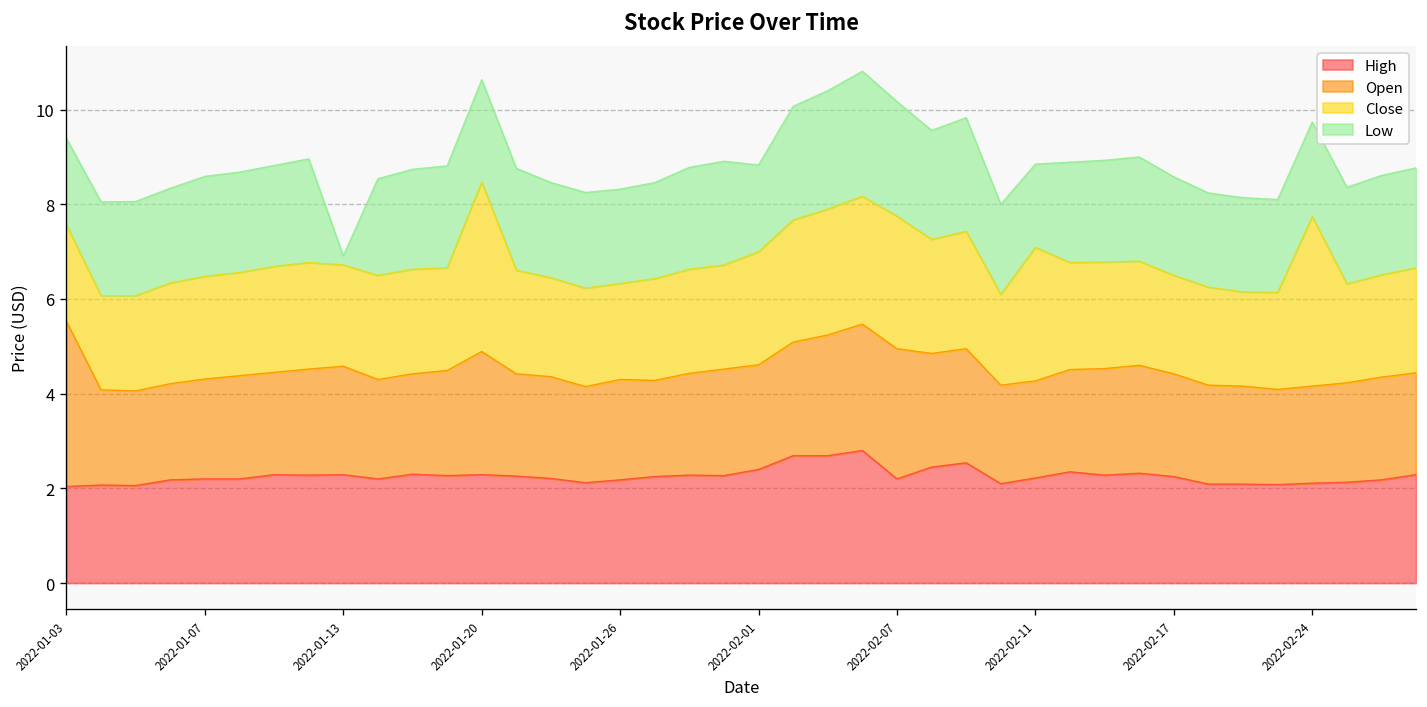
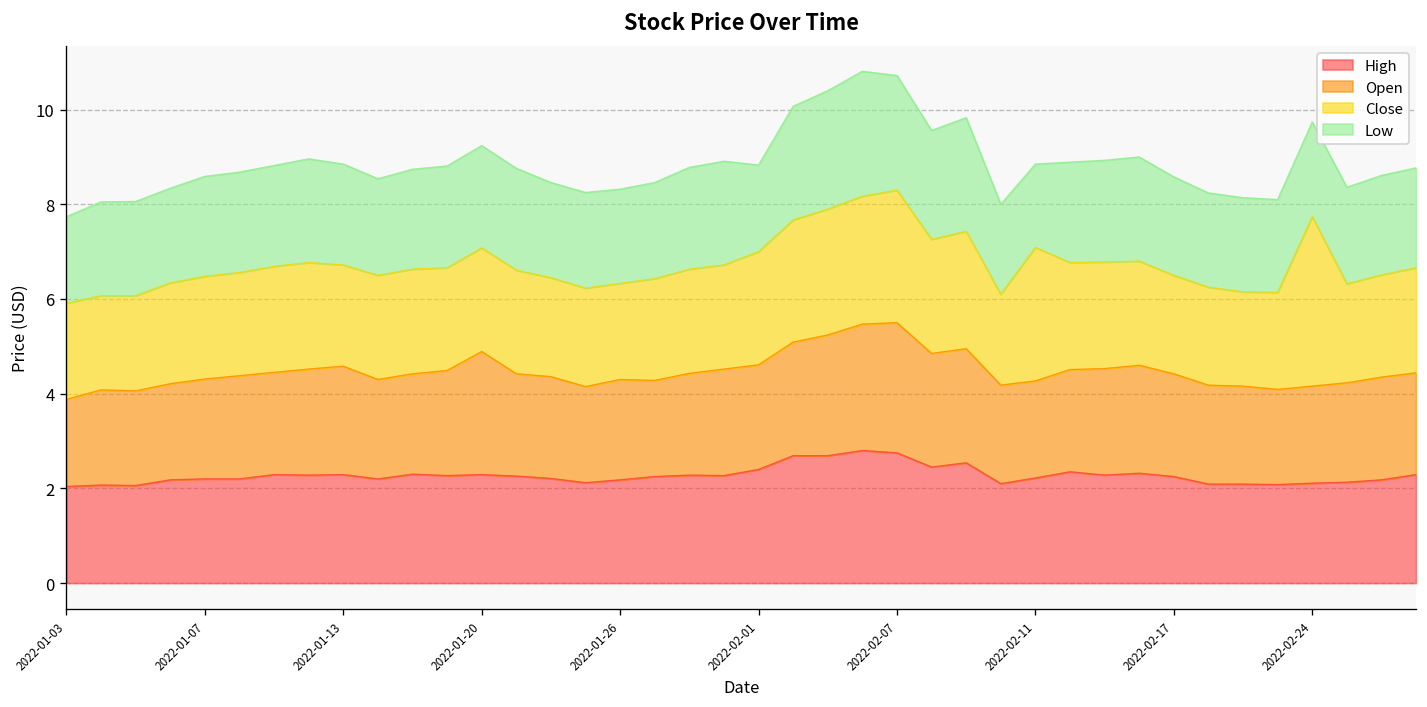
  {
    "High": {
      "2022-01-03": 2.0,
      "2022-01-07": 2.2,
      "2022-01-13": 2.3,
      "2022-01-20": 2.3,
      "2022-01-26": 2.2,
      "2022-02-01": 2.4,
-     "2022-02-07": 2.2,
+     "2022-02-07": 2.8,
      "2022-02-11": 2.2,
      "2022-02-17": 2.3,
      "2022-02-24": 2.1
    },
    "Open": {
-     "2022-01-03": 3.5,
+     "2022-01-03": 1.8,
      "2022-01-07": 2.1,
      "2022-01-13": 2.3,
      "2022-01-20": 2.6,
      "2022-01-26": 2.1,
      "2022-02-01": 2.2,
      "2022-02-07": 2.8,
      "2022-02-11": 2.0,
      "2022-02-17": 2.2,
      "2022-02-24": 2.1
    },
    "Close": {
      "2022-01-03": 2.0,
      "2022-01-07": 2.2,
      "2022-01-13": 2.1,
-     "2022-01-20": 3.6,
+     "2022-01-20": 2.2,
      "2022-01-26": 2.0,
      "2022-02-01": 2.4,
      "2022-02-07": 2.8,
      "2022-02-11": 2.8,
      "2022-02-17": 2.1,
      "2022-02-24": 3.6
    },
    "Low": {
      "2022-01-03": 1.8,
      "2022-01-07": 2.1,
-     "2022-01-13": 0.2,
+     "2022-01-13": 2.1,
      "2022-01-20": 2.2,
      "2022-01-26": 2.0,
      "2022-02-01": 1.8,
      "2022-02-07": 2.4,
      "2022-02-11": 1.8,
      "2022-02-17": 2.1,
      "2022-02-24": 2.0
    }
  }
